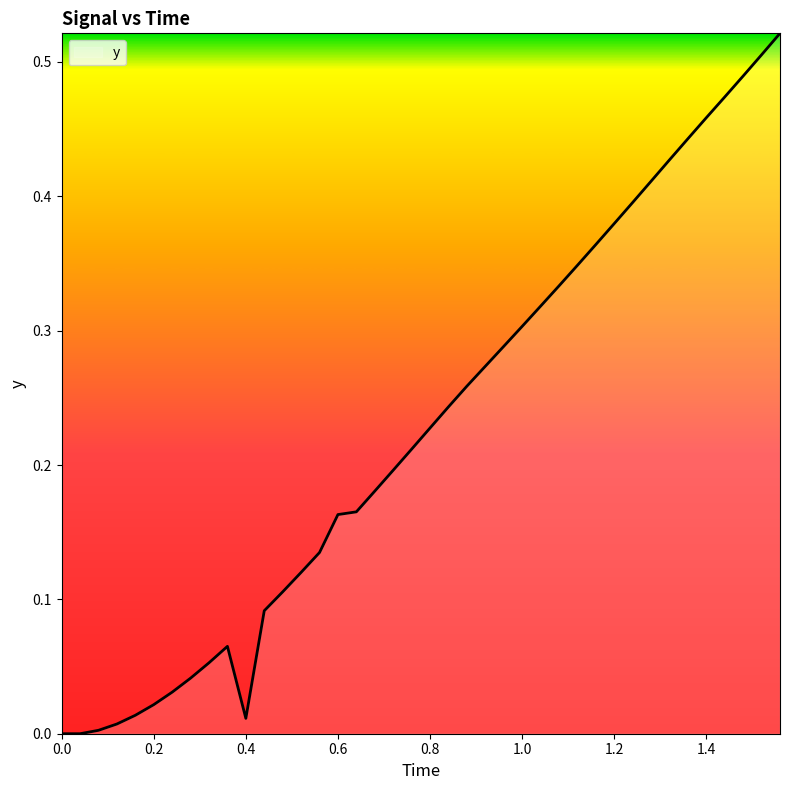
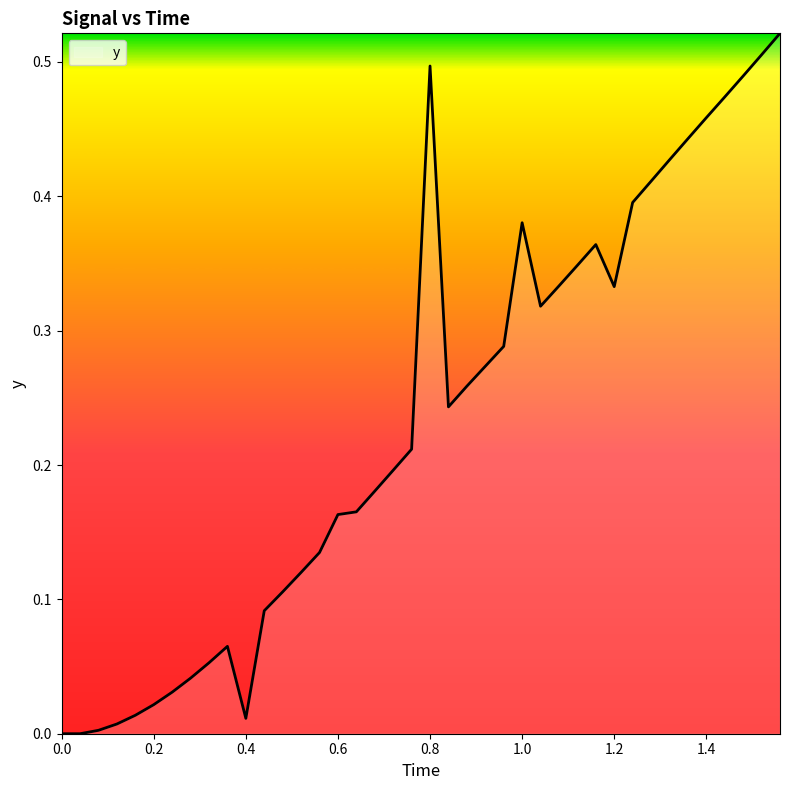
  {
    "0.0": 0.000,
    "0.2": 0.022,
    "0.4": 0.011,
    "0.6": 0.163,
-   "0.8": 0.228,
-   "1.0": 0.303,
-   "1.2": 0.380,
+   "0.8": 0.497,
+   "1.0": 0.380,
+   "1.2": 0.333,
    "1.4": 0.459
  }
